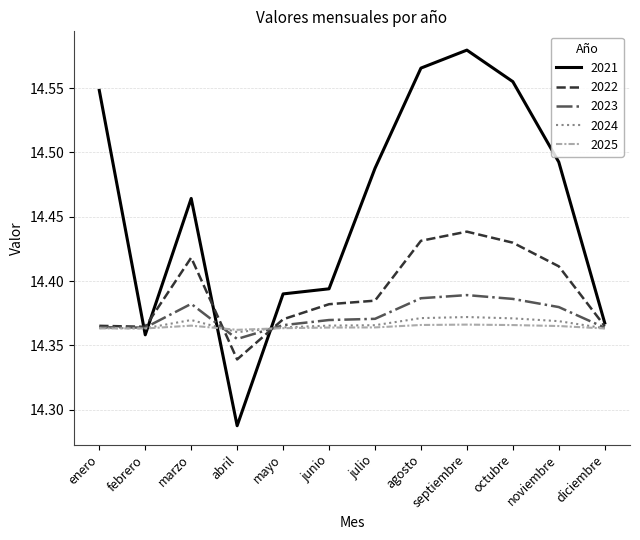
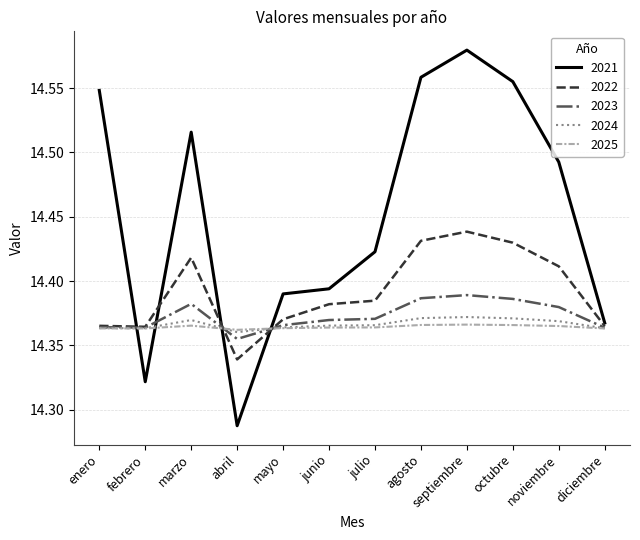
  {
    "2021": {
      "enero": 14.548,
-     "febrero": 14.358,
-     "marzo": 14.464,
+     "febrero": 14.322,
+     "marzo": 14.516,
      "abril": 14.288,
      "mayo": 14.390,
      "junio": 14.394,
-     "julio": 14.488,
-     "agosto": 14.565,
+     "julio": 14.423,
+     "agosto": 14.558,
      "septiembre": 14.579,
      "octubre": 14.555,
      "noviembre": 14.492,
      "diciembre": 14.367
    }
  }
